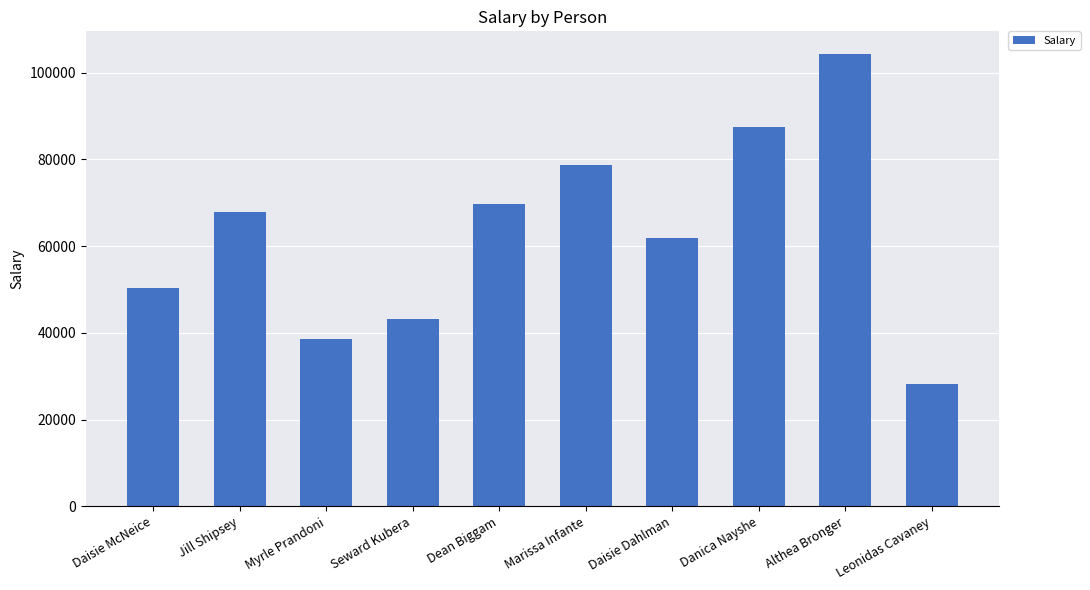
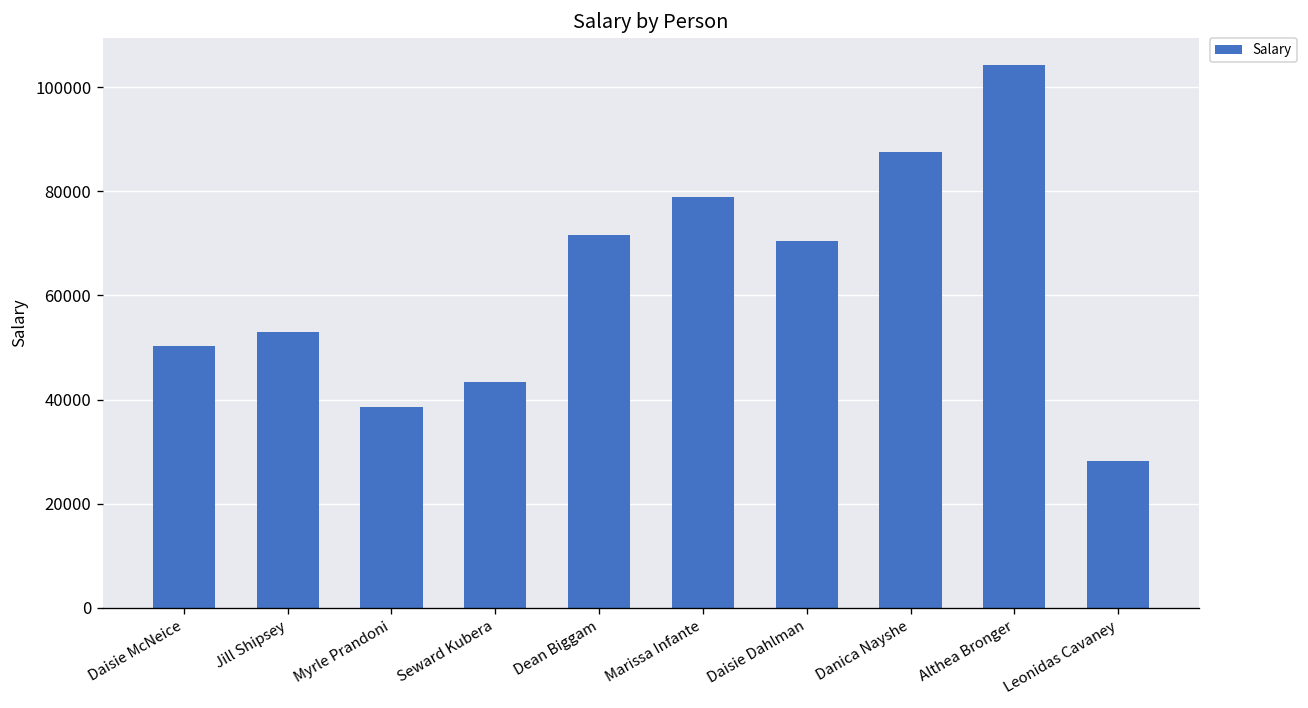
  {
    "Daisie McNeice": 50000,
-   "Jill Shipsey": 68000,
+   "Jill Shipsey": 53000,
    "Myrle Prandoni": 39000,
    "Seward Kubera": 43000,
-   "Dean Biggam": 70000,
+   "Dean Biggam": 72000,
    "Marissa Infante": 79000,
-   "Daisie Dahlman": 62000,
+   "Daisie Dahlman": 70000,
    "Danica Nayshe": 87000,
    "Althea Bronger": 104000,
    "Leonidas Cavaney": 28000
  }
